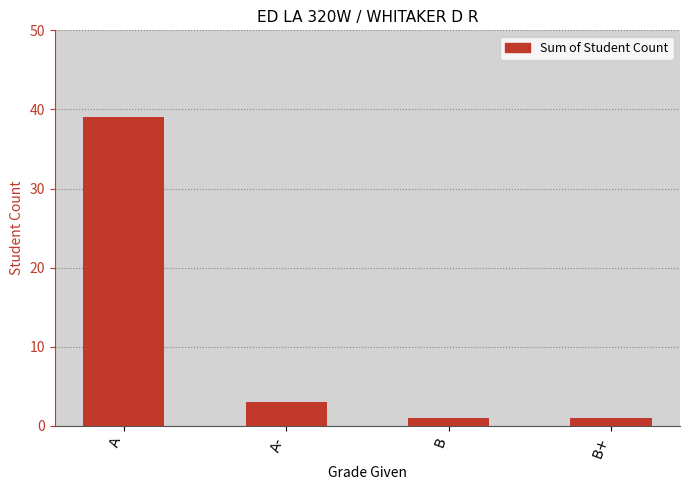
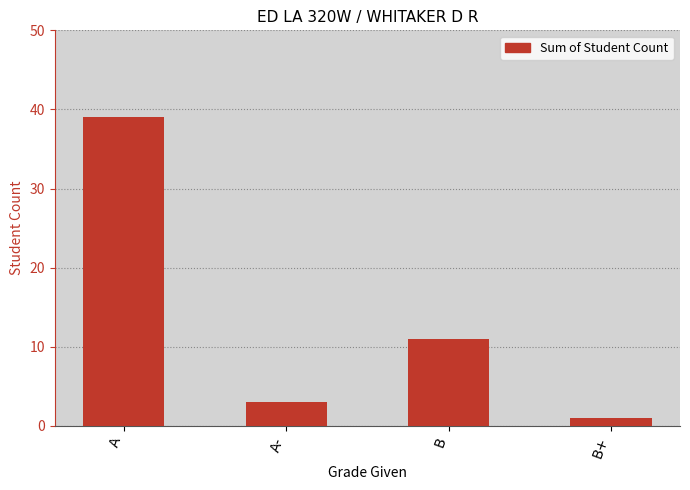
  {
    "A": 39,
    "A-": 3,
-   "B": 1,
+   "B": 11,
    "B+": 1
  }
